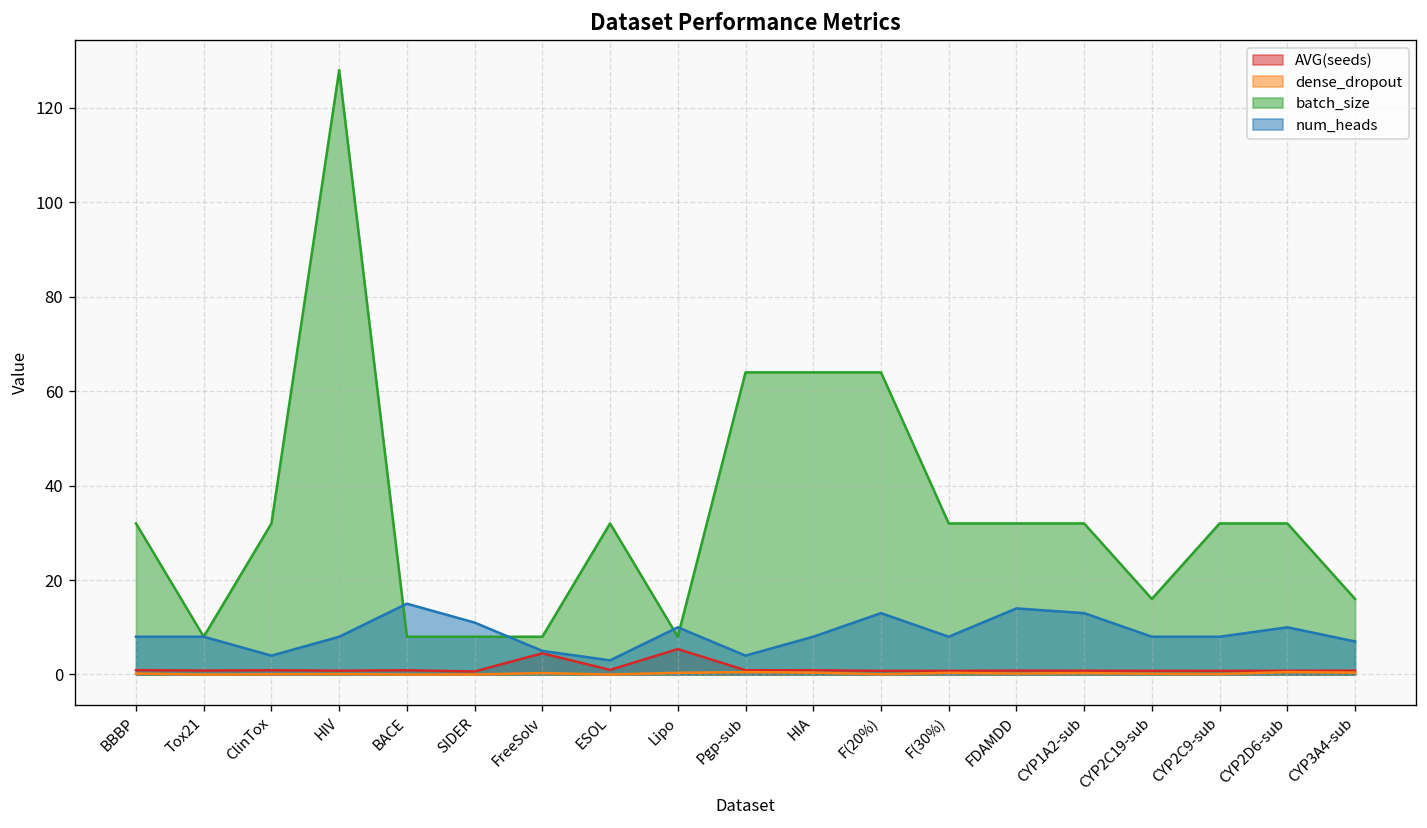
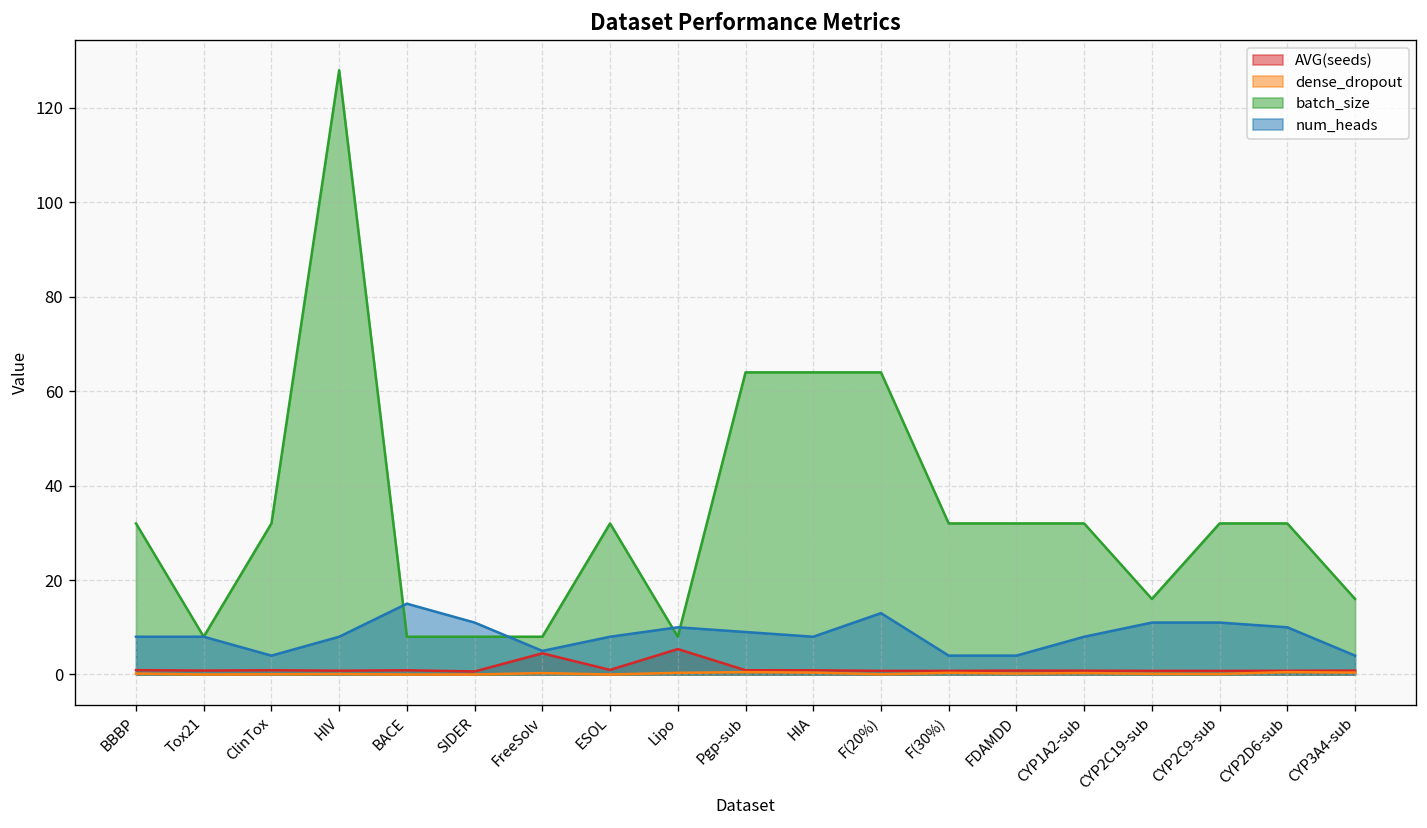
  {
    "AVG(seeds)": {
      "BBBP": 1,
      "Tox21": 1,
      "ClinTox": 1,
      "HIV": 1,
      "BACE": 1,
      "SIDER": 1,
      "ESOL": 1,
      "Lipo": 5,
      "F(20%)": 1,
      "CYP2C9-sub": 1
    },
    "dense_dropout": {
      "BBBP": 0,
      "Tox21": 0,
      "ClinTox": 0,
      "HIV": 0,
      "BACE": 0,
      "SIDER": 0,
      "FreeSolv": 0,
      "ESOL": 0,
      "Lipo": 0,
      "F(20%)": 0,
      "CYP2C9-sub": 0
    },
    "batch_size": {
      "BBBP": 32,
      "ClinTox": 32,
      "HIV": 128,
      "BACE": 8,
      "SIDER": 8,
      "FreeSolv": 8,
      "ESOL": 32,
      "Lipo": 8,
      "Pgp-sub": 64,
      "HIA": 64,
      "F(20%)": 64,
      "F(30%)": 32,
      "FDAMDD": 32,
      "CYP1A2-sub": 32,
      "CYP2C19-sub": 16,
      "CYP2C9-sub": 32,
      "CYP2D6-sub": 32,
      "CYP3A4-sub": 16
    },
    "num_heads": {
      "BBBP": 8,
      "ClinTox": 4,
      "HIV": 8,
      "BACE": 15,
      "SIDER": 11,
-     "ESOL": 3,
+     "ESOL": 8,
      "Lipo": 10,
-     "Pgp-sub": 4,
+     "Pgp-sub": 9,
      "HIA": 8,
      "F(20%)": 13,
-     "F(30%)": 8,
-     "FDAMDD": 14,
-     "CYP1A2-sub": 13,
-     "CYP2C19-sub": 8,
-     "CYP2C9-sub": 8,
+     "F(30%)": 4,
+     "FDAMDD": 4,
+     "CYP1A2-sub": 8,
+     "CYP2C19-sub": 11,
+     "CYP2C9-sub": 11,
      "CYP2D6-sub": 10,
-     "CYP3A4-sub": 7
+     "CYP3A4-sub": 4
    }
  }
